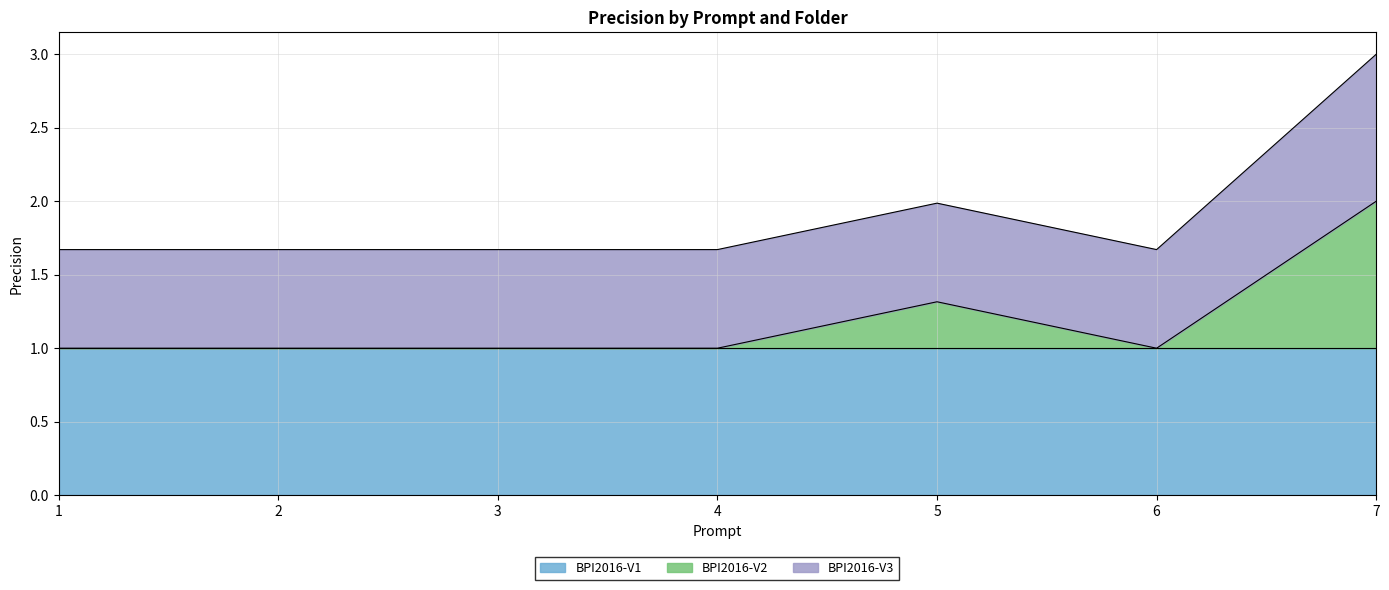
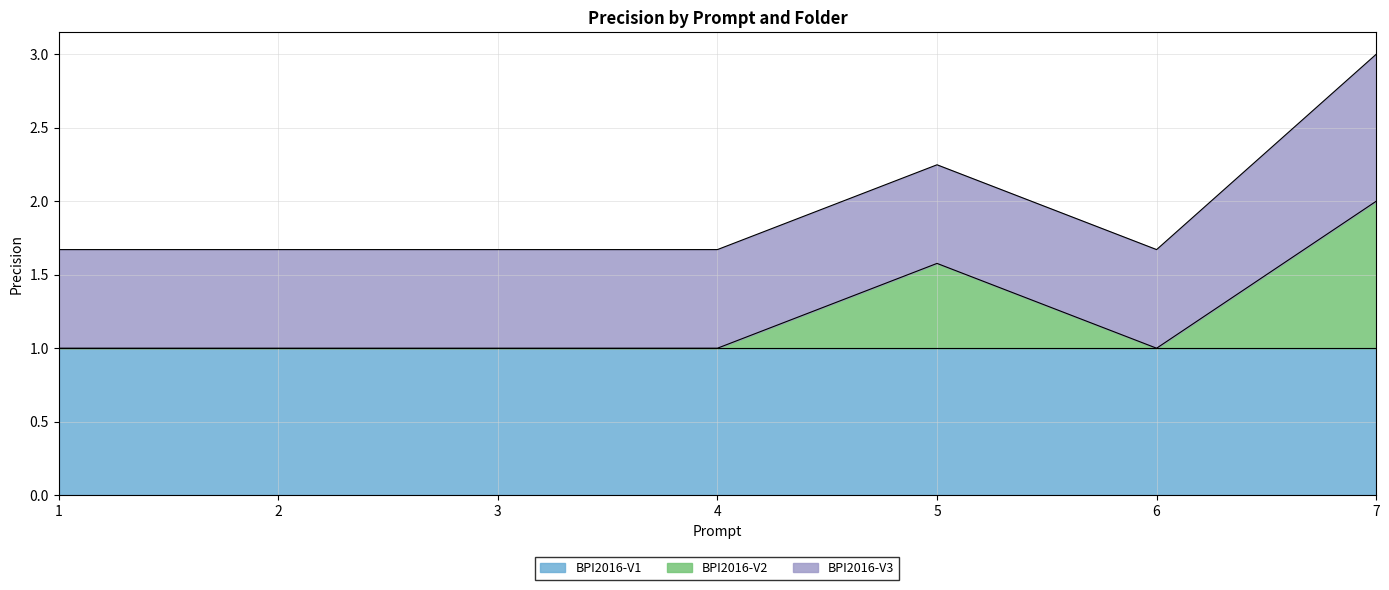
  {
    "BPI2016-V2": {
-     "5": 1.32,
+     "5": 1.58,
      "7": 2.00
    }
  }
